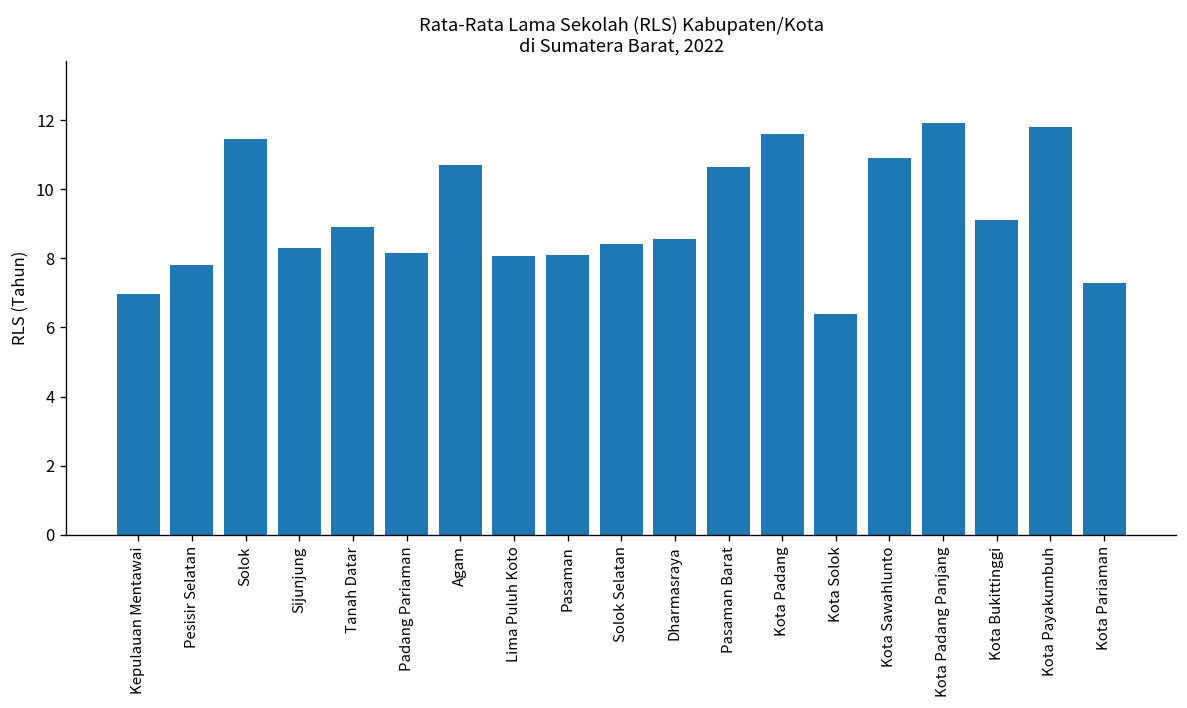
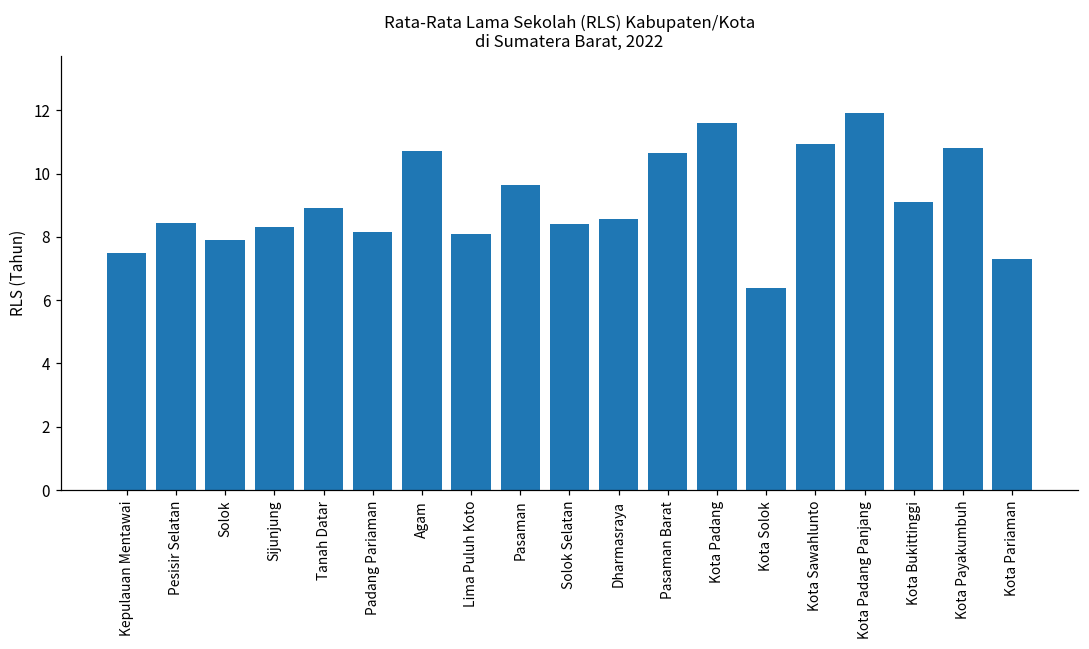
  {
-   "Kepulauan Mentawai": 7.0,
-   "Pesisir Selatan": 7.8,
-   "Solok": 11.5,
+   "Kepulauan Mentawai": 7.5,
+   "Pesisir Selatan": 8.4,
+   "Solok": 7.9,
    "Sijunjung": 8.3,
    "Tanah Datar": 8.9,
    "Padang Pariaman": 8.2,
    "Agam": 10.7,
    "Lima Puluh Koto": 8.1,
-   "Pasaman": 8.1,
+   "Pasaman": 9.6,
    "Solok Selatan": 8.4,
    "Dharmasraya": 8.6,
    "Pasaman Barat": 10.7,
    "Kota Padang": 11.6,
    "Kota Solok": 6.4,
    "Kota Sawahlunto": 10.9,
    "Kota Padang Panjang": 11.9,
    "Kota Bukittinggi": 9.1,
-   "Kota Payakumbuh": 11.8,
+   "Kota Payakumbuh": 10.8,
    "Kota Pariaman": 7.3
  }
